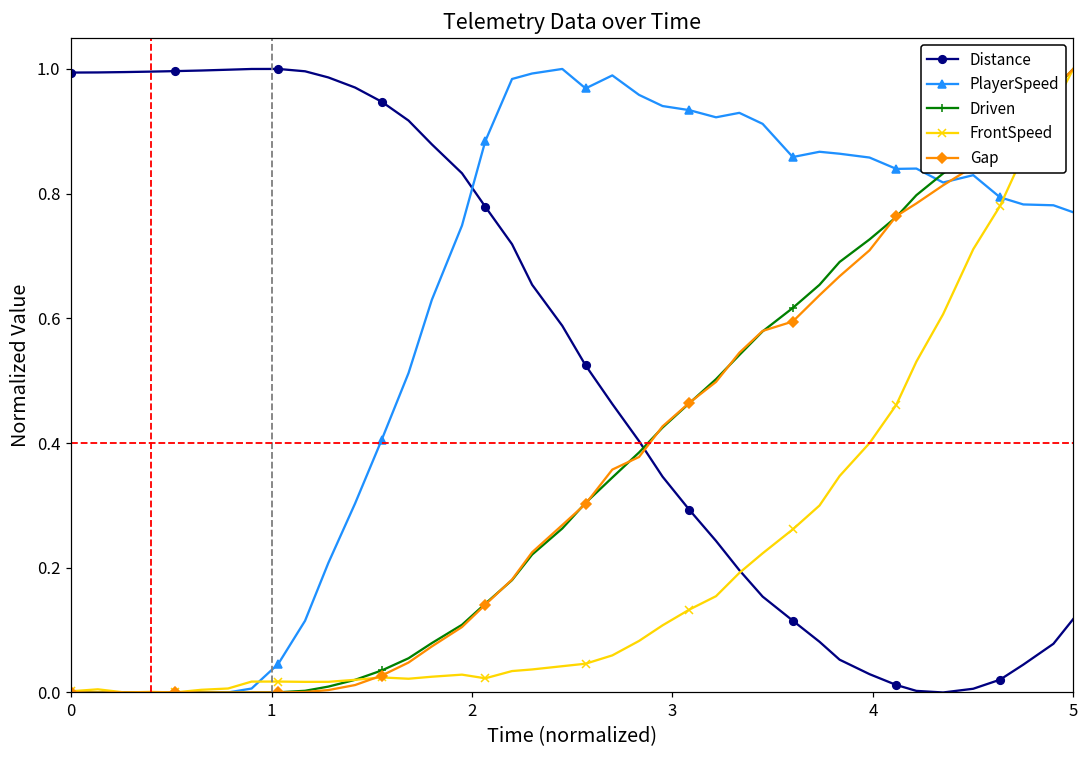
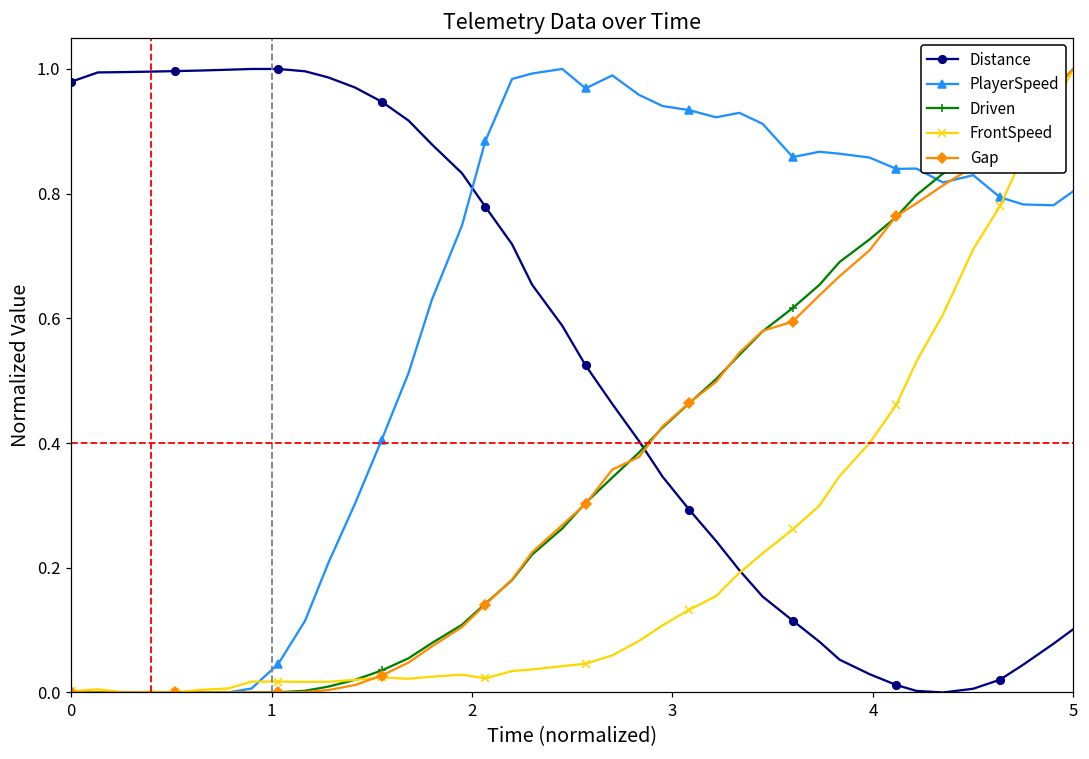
  {
    "Distance": {
-     "0": 0.99,
-     "5": 0.12
+     "0": 0.98,
+     "5": 0.10
    },
    "PlayerSpeed": {
-     "5": 0.77
+     "5": 0.80
    }
  }
